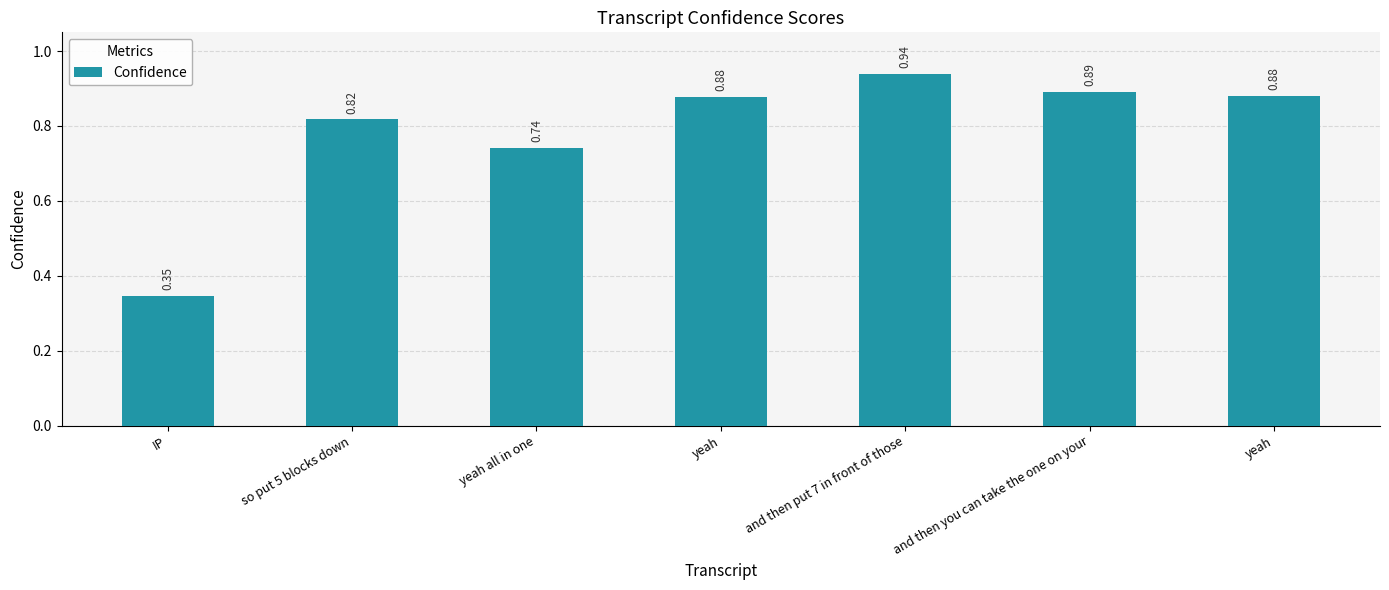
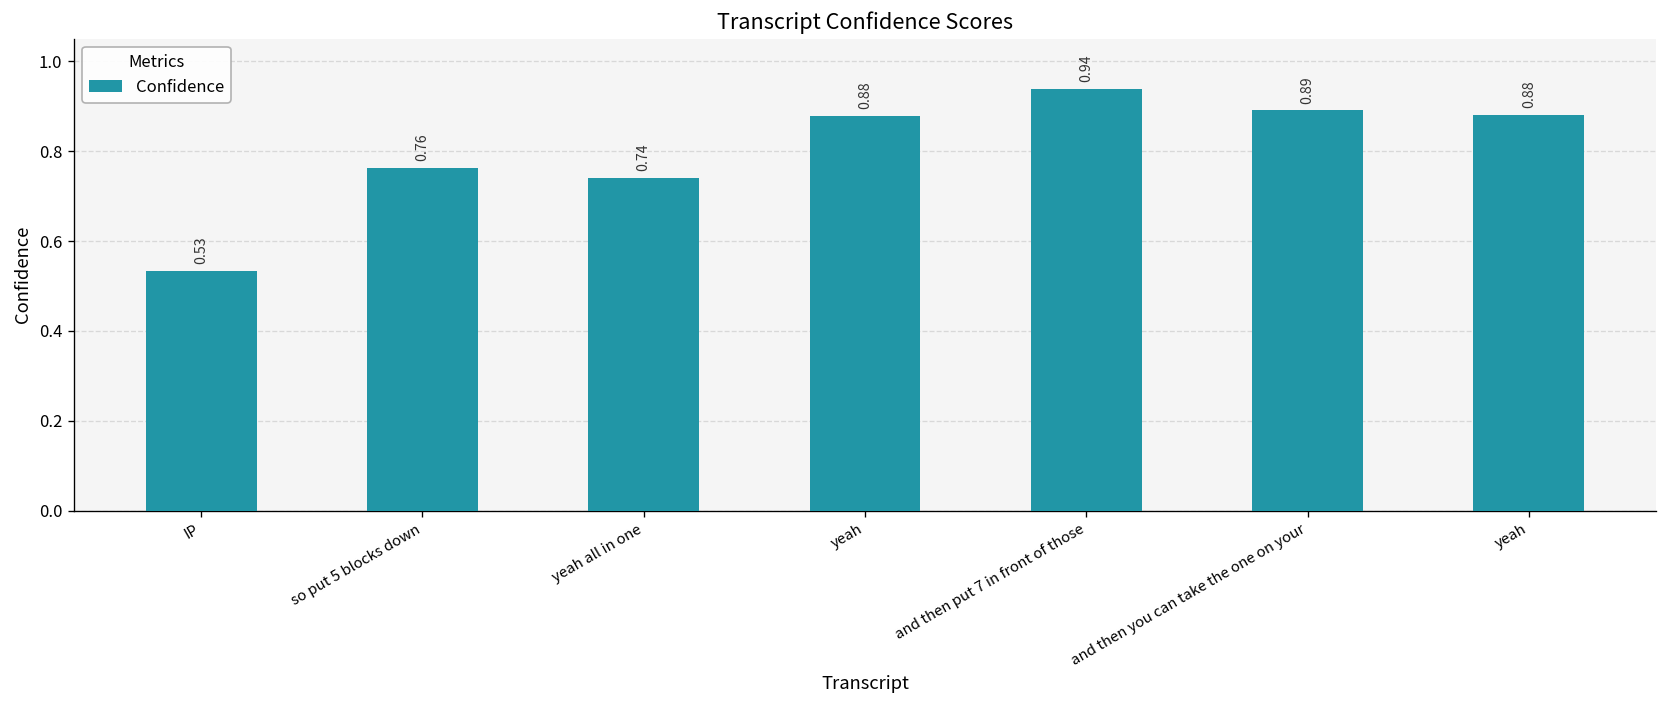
  {
-   "IP": 0.35,
-   "so put 5 blocks down": 0.82,
+   "IP": 0.53,
+   "so put 5 blocks down": 0.76,
    "yeah all in one": 0.74,
    "and then put 7 in front of those": 0.94,
    "and then you can take the one on your": 0.89
  }
